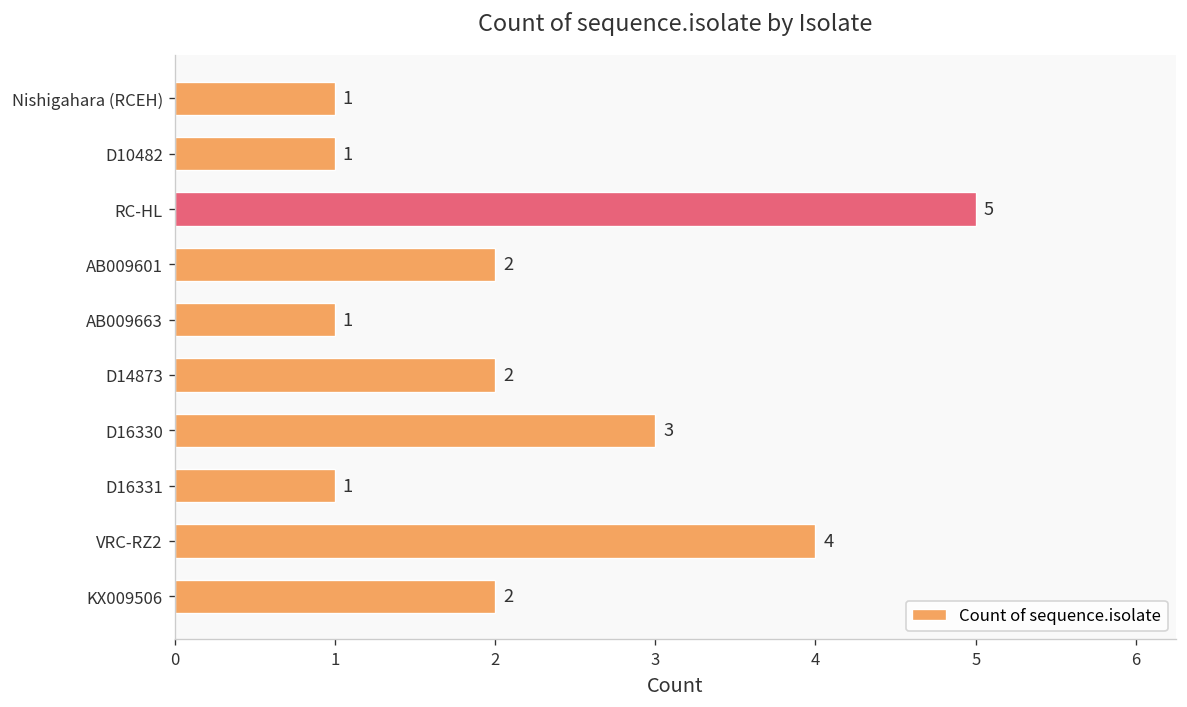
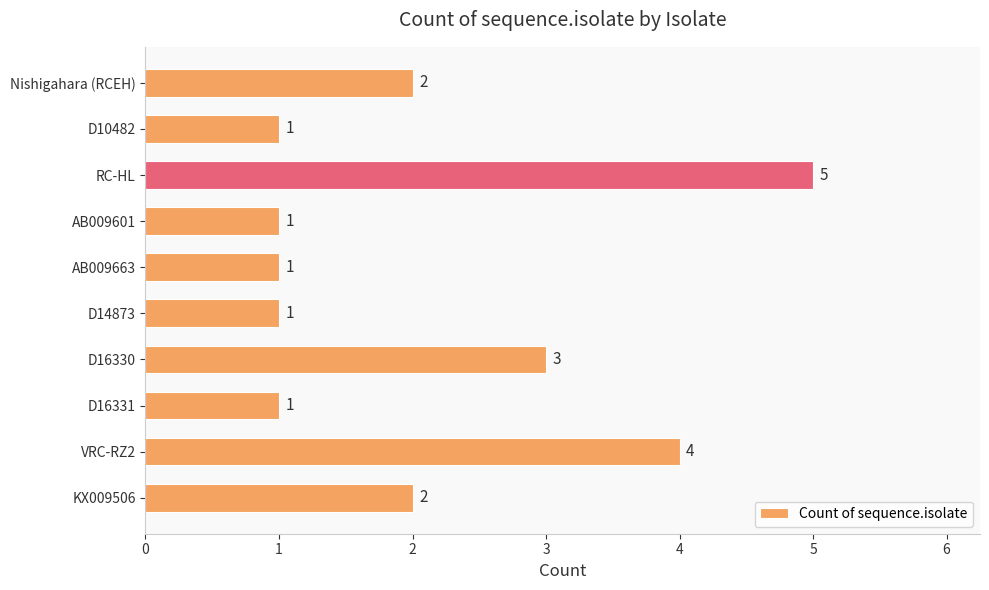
  {
-   "Nishigahara (RCEH)": 1,
+   "Nishigahara (RCEH)": 2,
    "D10482": 1,
    "RC-HL": 5,
-   "AB009601": 2,
+   "AB009601": 1,
    "AB009663": 1,
-   "D14873": 2,
+   "D14873": 1,
    "D16330": 3,
    "D16331": 1,
    "VRC-RZ2": 4,
    "KX009506": 2
  }
